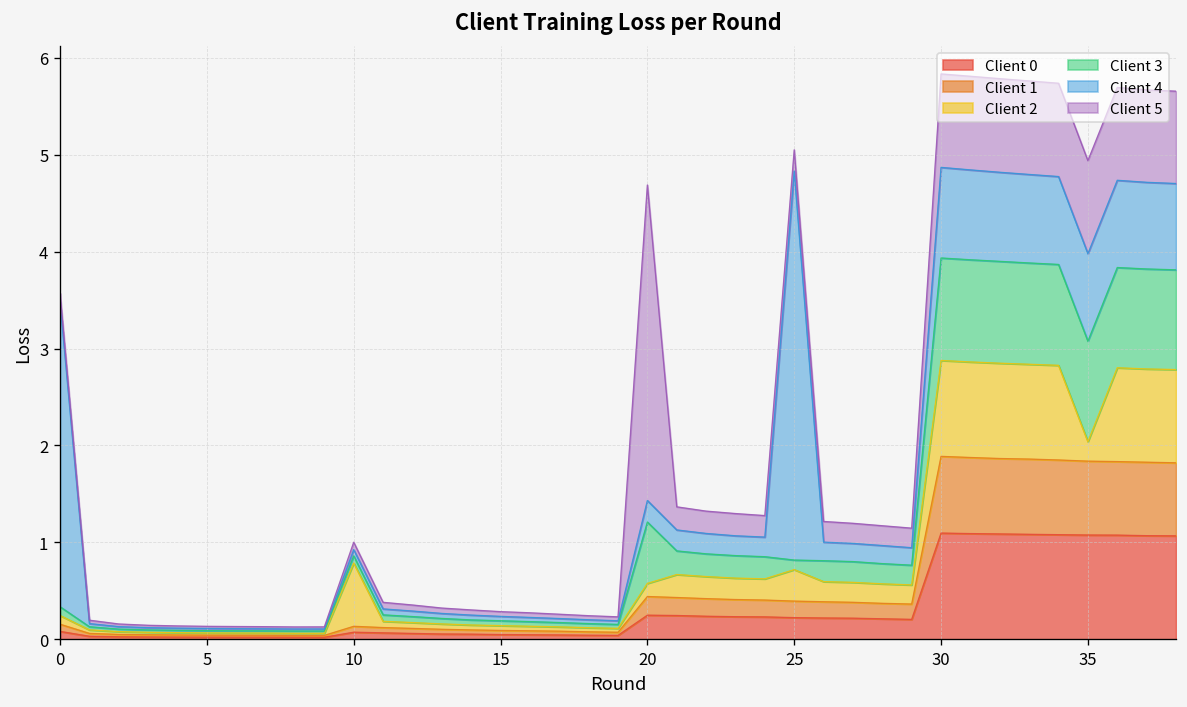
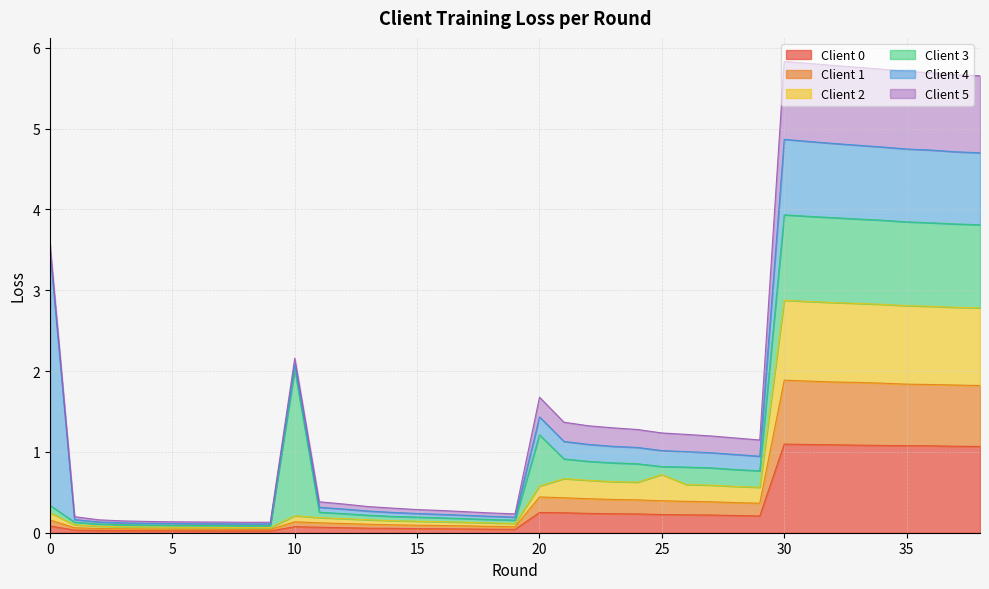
  {
    "Client 2": {
      "0": 0.1,
-     "10": 0.7,
+     "10": 0.1,
      "15": 0.0,
      "20": 0.1,
      "25": 0.3,
      "30": 1.0,
-     "35": 0.2
+     "35": 1.0
    },
    "Client 3": {
      "0": 0.1,
-     "10": 0.1,
+     "10": 1.8,
      "15": 0.1,
      "20": 0.6,
      "25": 0.1,
      "30": 1.1,
      "35": 1.0
    },
    "Client 4": {
      "0": 3.1,
      "10": 0.1,
      "15": 0.0,
      "20": 0.2,
-     "25": 4.0,
+     "25": 0.2,
      "30": 0.9,
      "35": 0.9
    },
    "Client 5": {
      "0": 0.1,
      "10": 0.1,
      "15": 0.0,
-     "20": 3.3,
+     "20": 0.2,
      "25": 0.2
    }
  }
